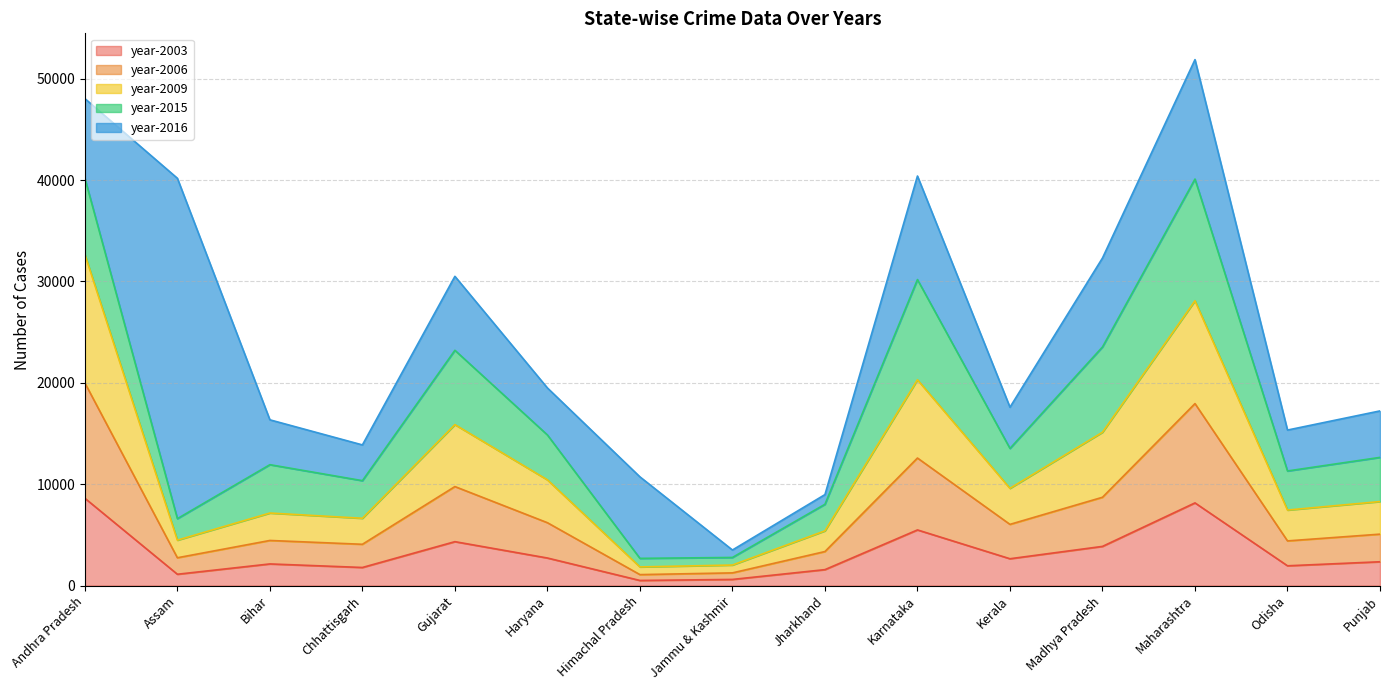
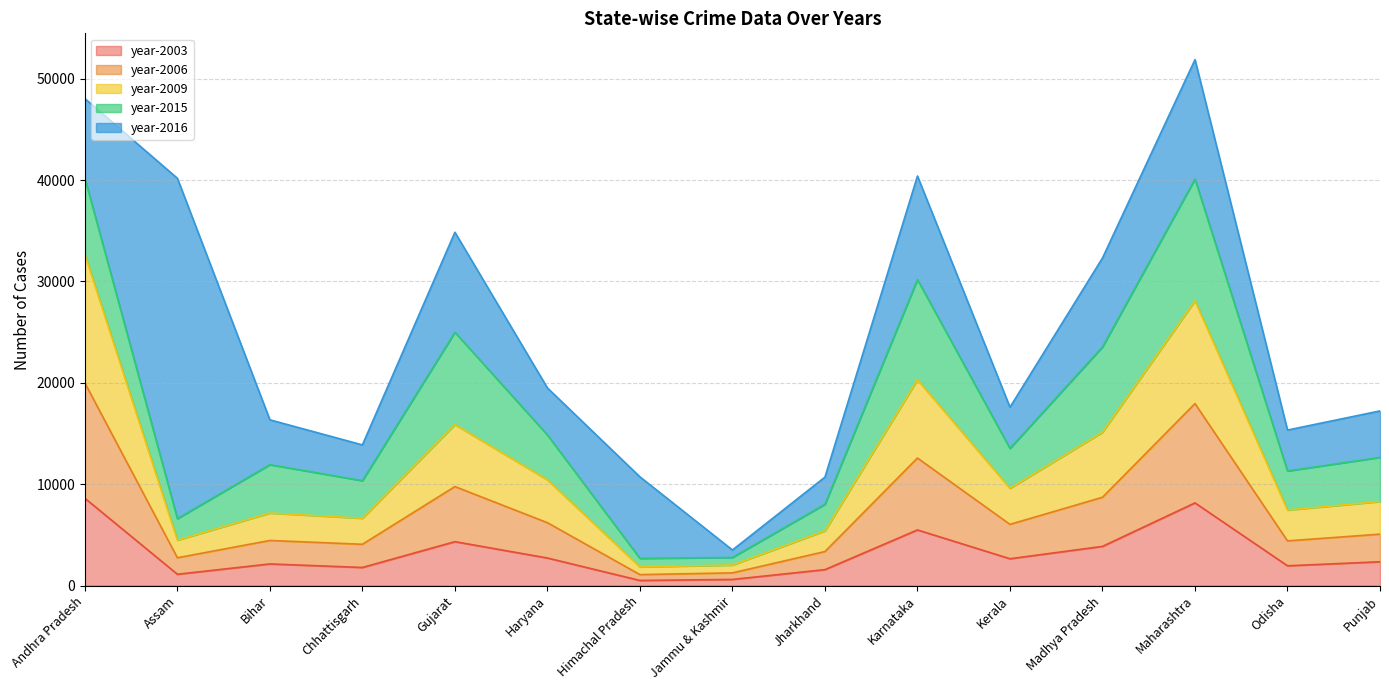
  {
    "year-2009": {
      "Andhra Pradesh": 12700,
      "Assam": 1700,
      "Bihar": 2700,
      "Chhattisgarh": 2600,
      "Gujarat": 6100,
      "Haryana": 4200,
      "Himachal Pradesh": 800,
      "Jammu & Kashmir": 800,
      "Jharkhand": 2000,
      "Karnataka": 7700,
      "Kerala": 3600,
      "Madhya Pradesh": 6400,
      "Maharashtra": 10100,
      "Odisha": 3000,
      "Punjab": 3200
    },
    "year-2015": {
      "Andhra Pradesh": 7500,
      "Assam": 2100,
      "Bihar": 4800,
      "Chhattisgarh": 3700,
-     "Gujarat": 7300,
+     "Gujarat": 9100,
      "Haryana": 4400,
      "Himachal Pradesh": 800,
      "Jammu & Kashmir": 700,
      "Jharkhand": 2600,
      "Karnataka": 9900,
      "Kerala": 3900,
      "Madhya Pradesh": 8400,
      "Maharashtra": 12000,
      "Odisha": 3900,
      "Punjab": 4400
    },
    "year-2016": {
      "Andhra Pradesh": 7900,
      "Assam": 33600,
      "Bihar": 4400,
      "Chhattisgarh": 3500,
-     "Gujarat": 7300,
+     "Gujarat": 9900,
      "Haryana": 4600,
      "Himachal Pradesh": 8000,
      "Jammu & Kashmir": 700,
-     "Jharkhand": 1000,
+     "Jharkhand": 2700,
      "Karnataka": 10200,
      "Kerala": 4100,
      "Madhya Pradesh": 8800,
      "Maharashtra": 11800,
      "Odisha": 4000,
      "Punjab": 4600
    }
  }
